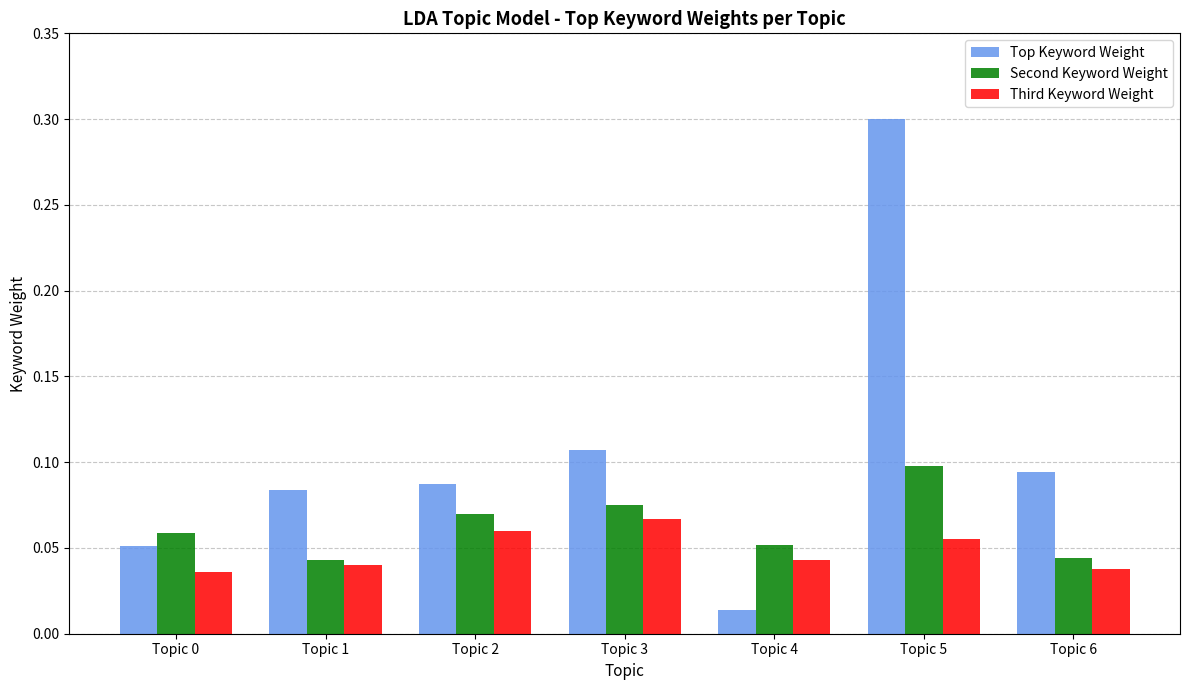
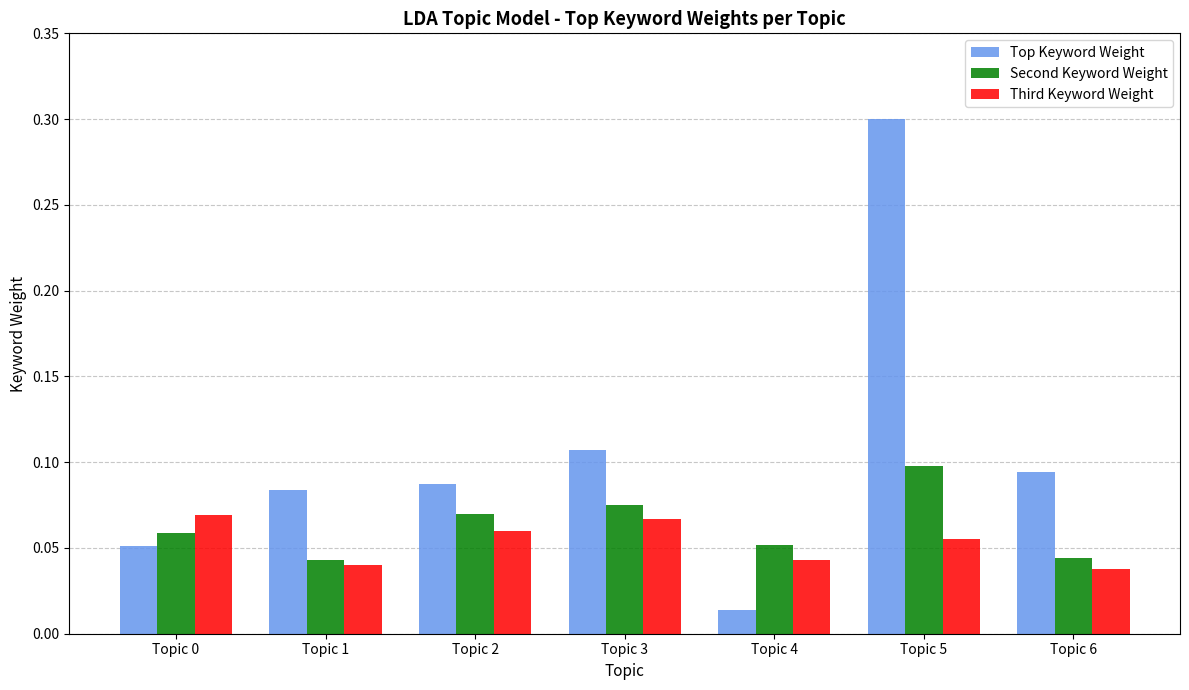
  {
    "Top Keyword Weight": {
      "Topic 0": 0.051,
      "Topic 1": 0.084,
      "Topic 2": 0.087,
      "Topic 3": 0.107,
      "Topic 4": 0.014,
      "Topic 5": 0.300,
      "Topic 6": 0.094
    },
    "Second Keyword Weight": {
      "Topic 0": 0.059,
      "Topic 1": 0.043,
      "Topic 2": 0.070,
      "Topic 3": 0.075,
      "Topic 4": 0.052,
      "Topic 5": 0.098,
      "Topic 6": 0.044
    },
    "Third Keyword Weight": {
-     "Topic 0": 0.036,
+     "Topic 0": 0.069,
      "Topic 1": 0.040,
      "Topic 2": 0.060,
      "Topic 3": 0.067,
      "Topic 4": 0.043,
      "Topic 5": 0.055,
      "Topic 6": 0.038
    }
  }
